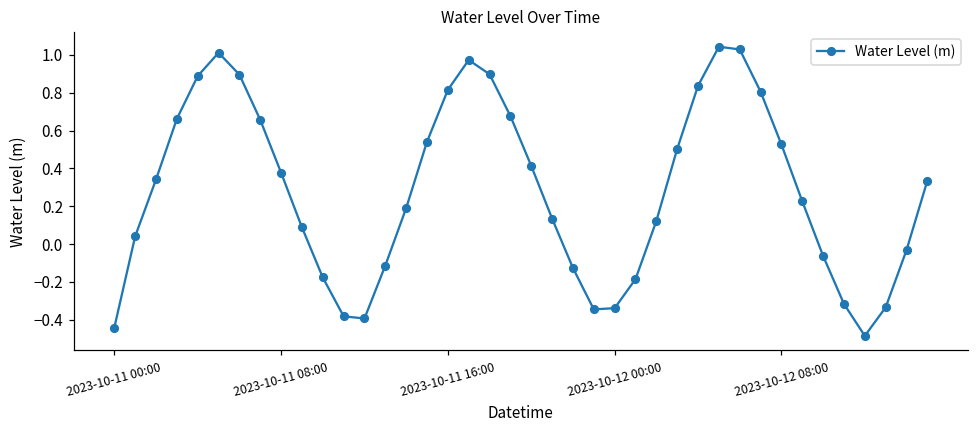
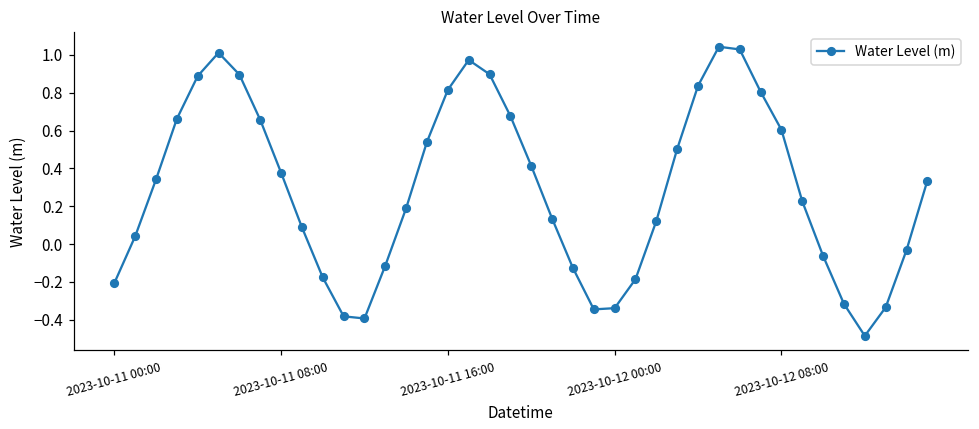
  {
-   "2023-10-11 00:00": -0.44,
+   "2023-10-11 00:00": -0.21,
    "2023-10-11 08:00": 0.38,
    "2023-10-11 16:00": 0.81,
    "2023-10-12 00:00": -0.34,
-   "2023-10-12 08:00": 0.53
+   "2023-10-12 08:00": 0.60
  }
